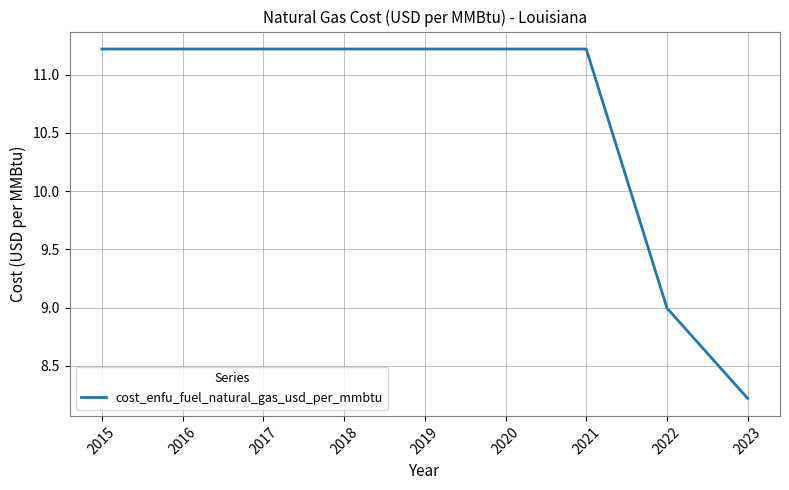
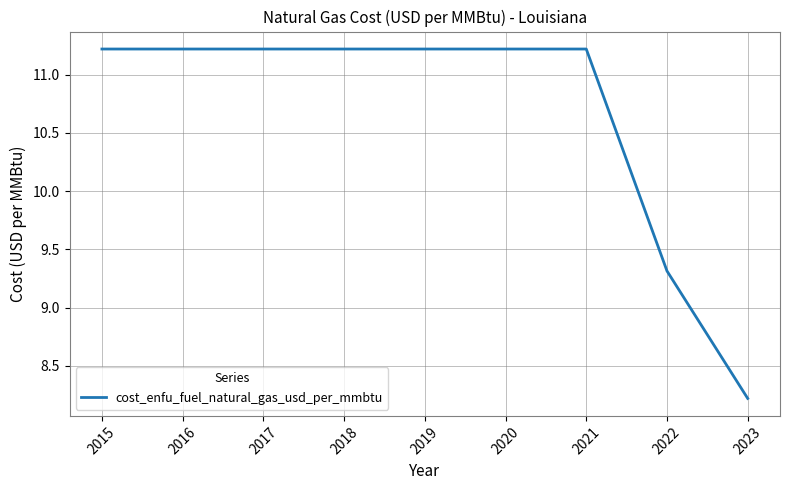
  {
    "2015": 11.22,
    "2016": 11.22,
    "2017": 11.22,
    "2018": 11.22,
    "2019": 11.22,
    "2020": 11.22,
    "2021": 11.22,
-   "2022": 9.00,
+   "2022": 9.32,
    "2023": 8.22
  }
